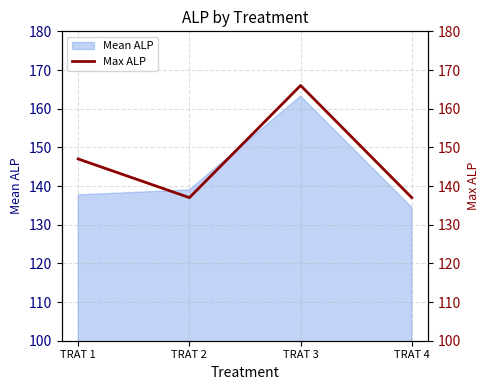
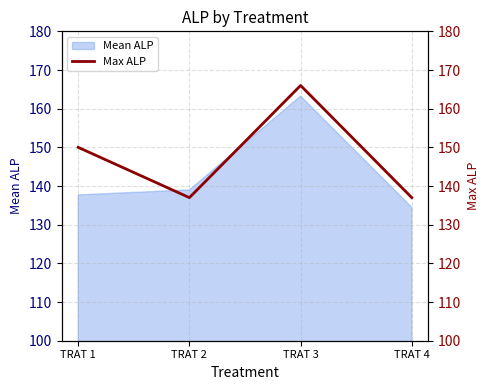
  {
    "Mean ALP": {
      "TRAT 1": 138,
      "TRAT 2": 139,
      "TRAT 3": 163,
      "TRAT 4": 135
    },
    "Max ALP": {
-     "TRAT 1": 147,
+     "TRAT 1": 150,
      "TRAT 2": 137,
      "TRAT 3": 166,
      "TRAT 4": 137
    }
  }
